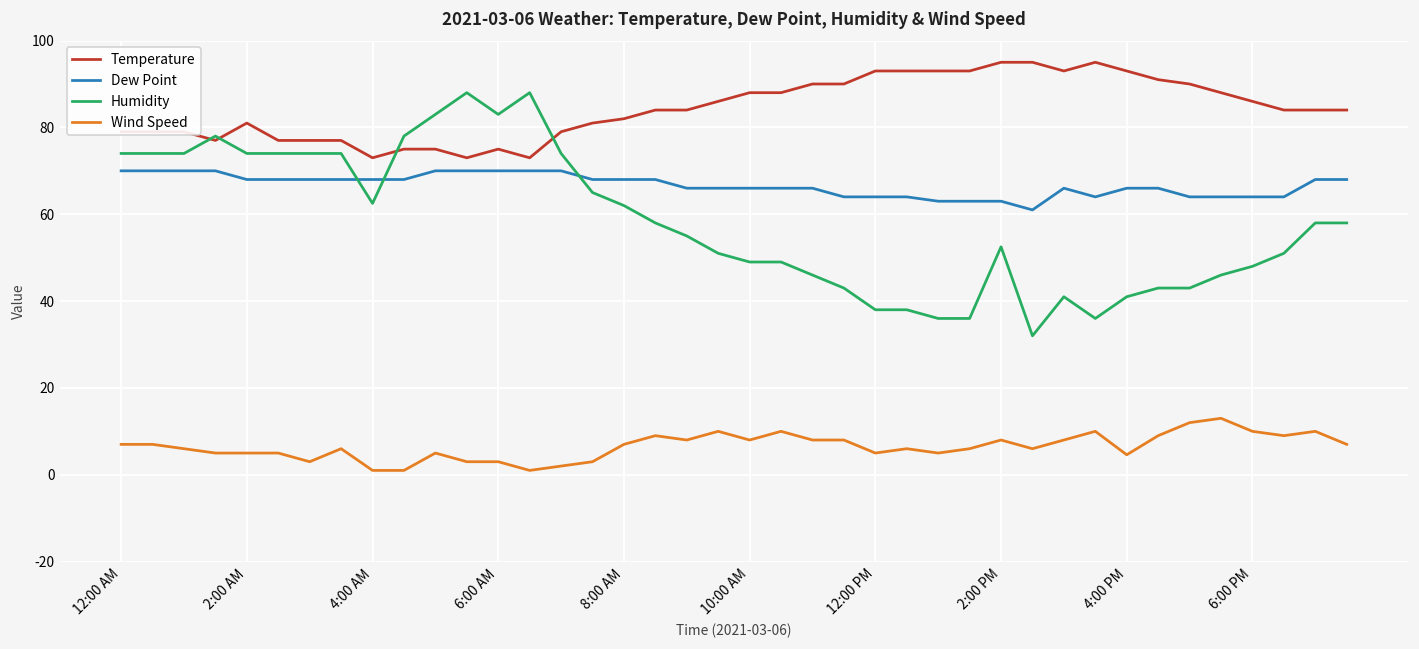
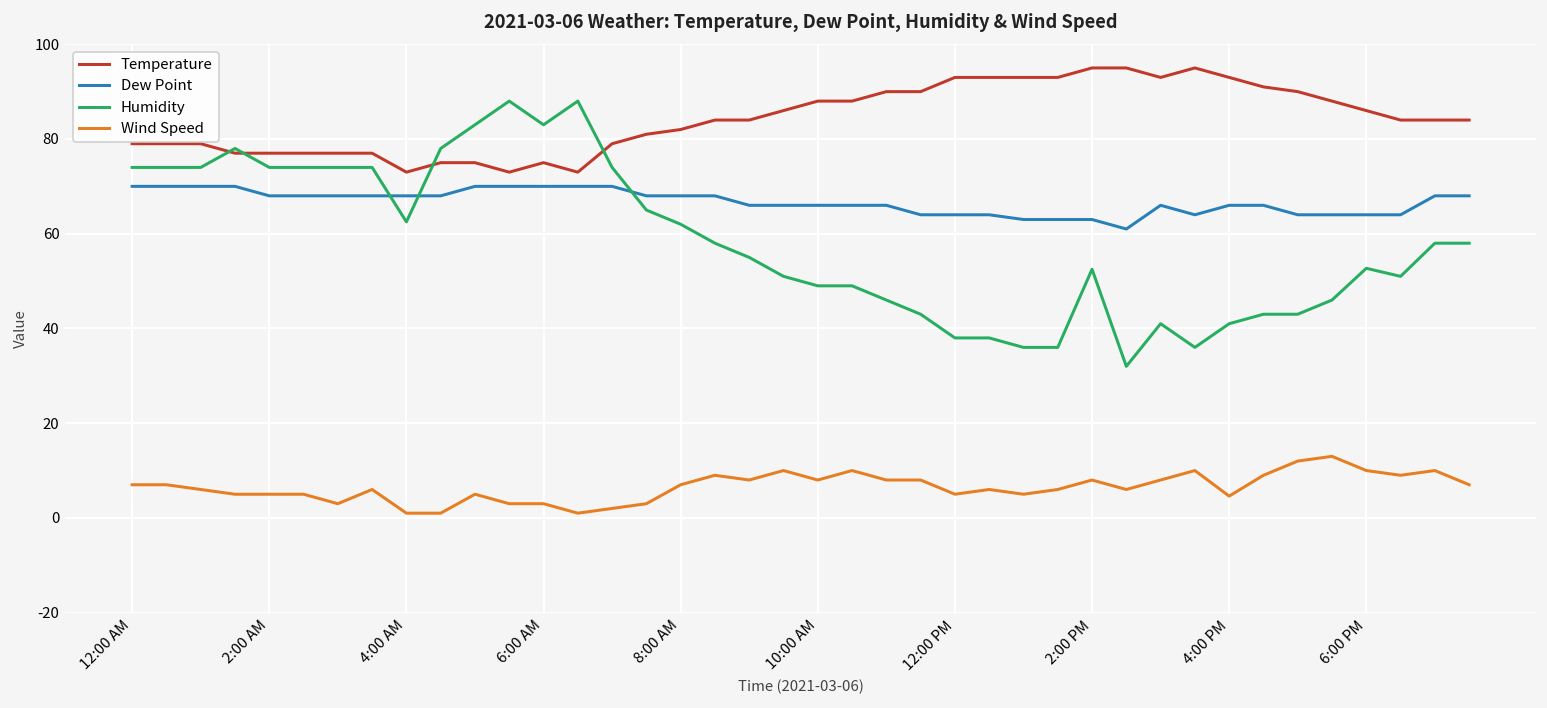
  {
    "Temperature": {
-     "2:00 AM": 81,
+     "2:00 AM": 77,
      "4:00 AM": 73,
      "6:00 AM": 75,
      "8:00 AM": 82,
      "10:00 AM": 88,
      "12:00 PM": 93,
      "2:00 PM": 95,
      "4:00 PM": 93,
      "6:00 PM": 86
    },
    "Dew Point": {
      "12:00 AM": 70,
      "2:00 AM": 68,
      "4:00 AM": 68,
      "6:00 AM": 70,
      "8:00 AM": 68,
      "10:00 AM": 66,
      "12:00 PM": 64,
      "2:00 PM": 63,
      "4:00 PM": 66,
      "6:00 PM": 64
    },
    "Humidity": {
      "12:00 AM": 74,
      "2:00 AM": 74,
      "4:00 AM": 63,
      "6:00 AM": 83,
      "8:00 AM": 62,
      "10:00 AM": 49,
      "12:00 PM": 38,
      "2:00 PM": 53,
      "4:00 PM": 41,
-     "6:00 PM": 48
+     "6:00 PM": 53
    },
    "Wind Speed": {
      "12:00 AM": 7,
      "2:00 AM": 5,
      "4:00 AM": 1,
      "6:00 AM": 3,
      "8:00 AM": 7,
      "10:00 AM": 8,
      "12:00 PM": 5,
      "2:00 PM": 8,
      "4:00 PM": 5,
      "6:00 PM": 10
    }
  }
